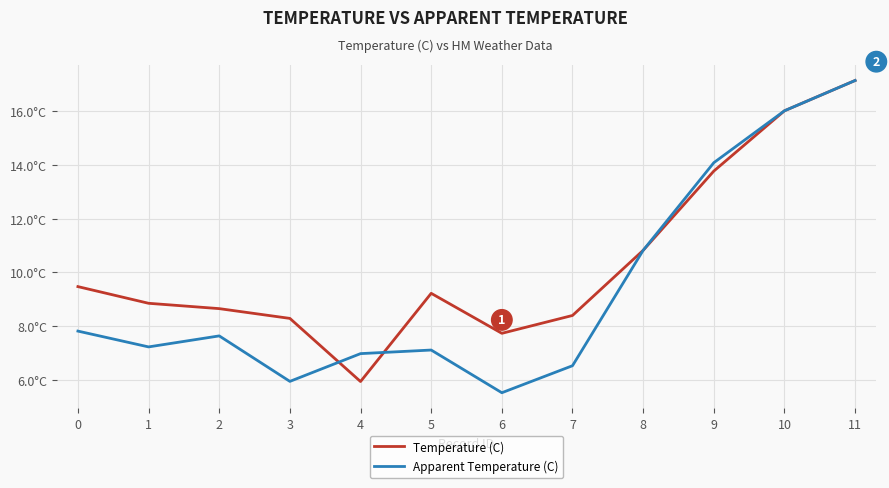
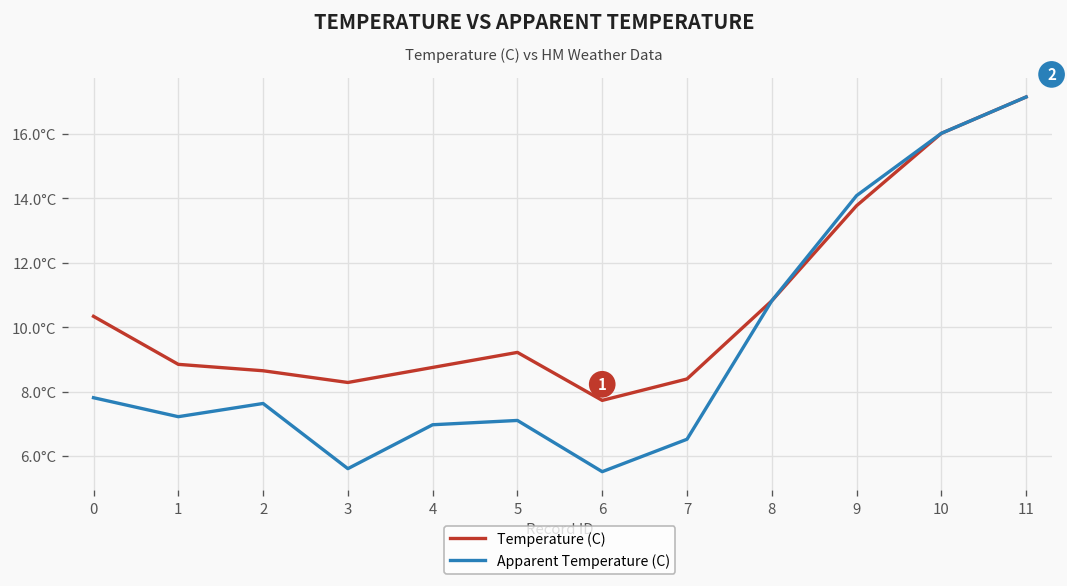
  {
    "Temperature (C)": {
-     "0": "9.5°C",
+     "0": "10.3°C",
      "1": "8.9°C",
      "2": "8.7°C",
      "3": "8.3°C",
-     "4": "5.9°C",
+     "4": "8.8°C",
      "5": "9.2°C",
      "7": "8.4°C",
      "9": "13.8°C"
    },
    "Apparent Temperature (C)": {
      "0": "7.8°C",
      "1": "7.2°C",
      "2": "7.6°C",
-     "3": "5.9°C",
+     "3": "5.6°C",
      "4": "7.0°C",
      "5": "7.1°C",
      "6": "5.5°C",
      "7": "6.5°C",
      "9": "14.1°C"
    }
  }
